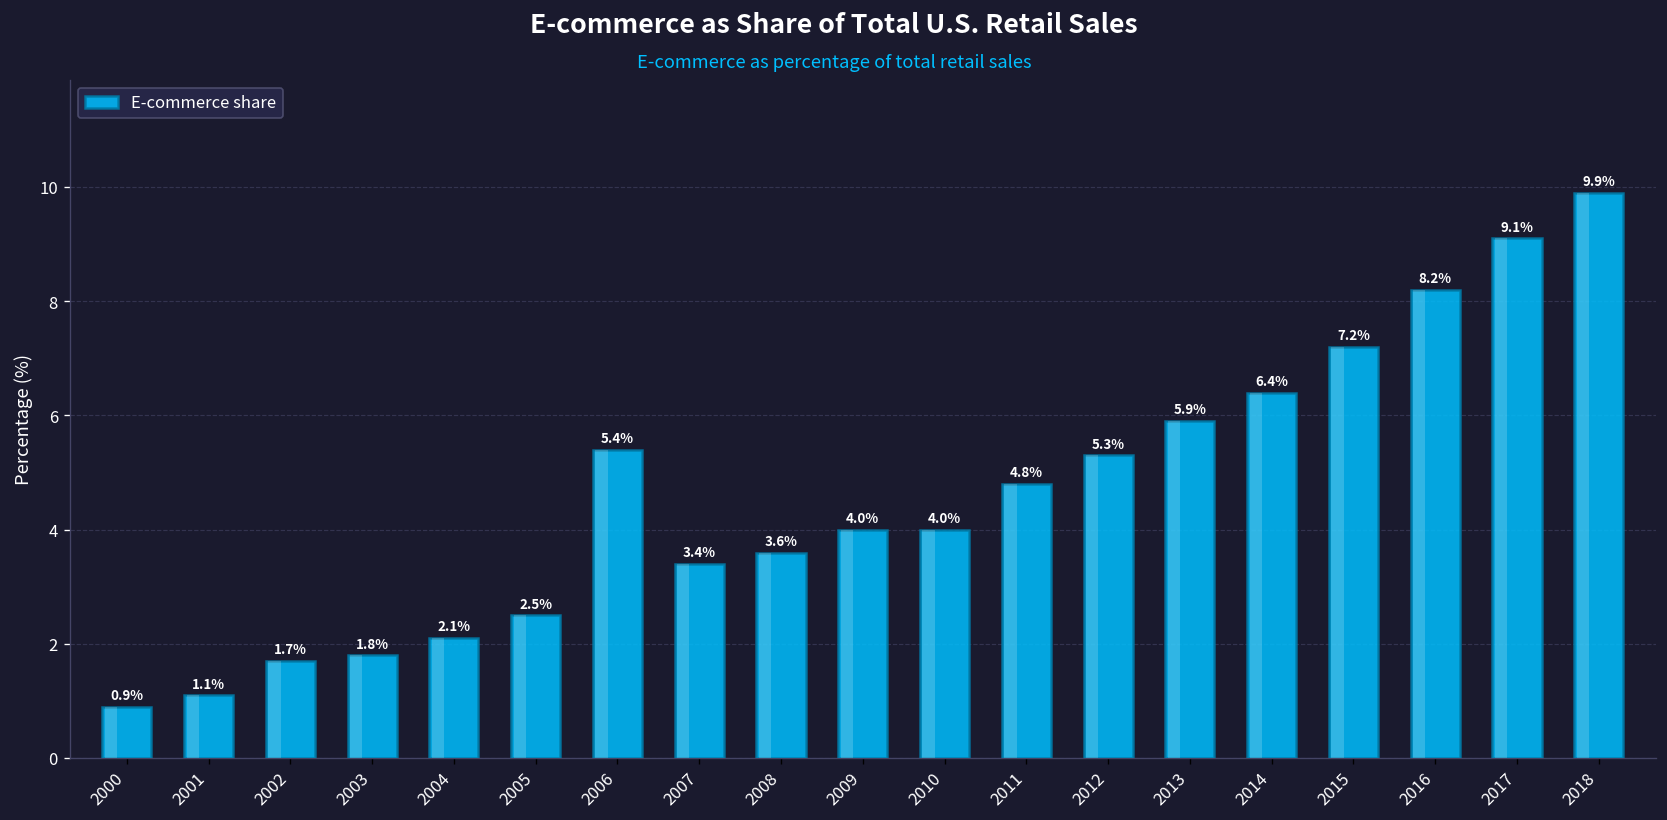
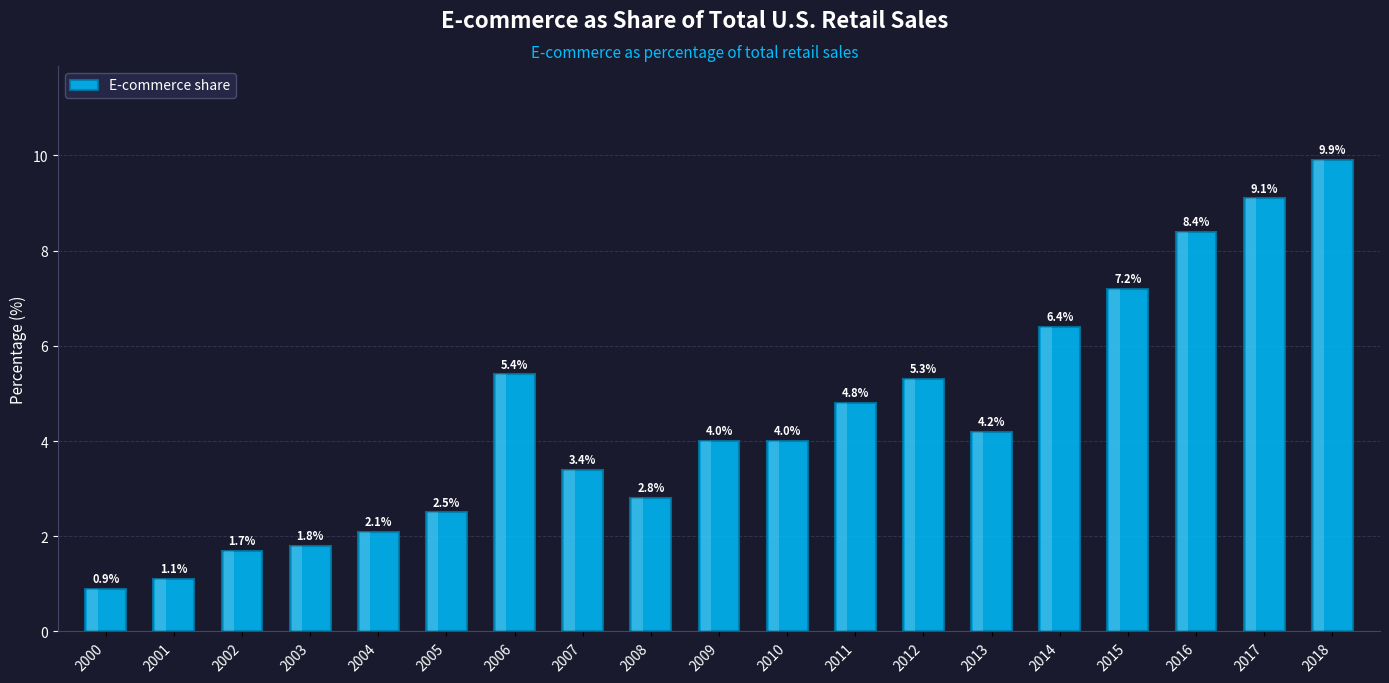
  {
    "2000": "0.9%",
    "2001": "1.1%",
    "2002": "1.7%",
    "2003": "1.8%",
    "2004": "2.1%",
    "2005": "2.5%",
    "2006": "5.4%",
    "2007": "3.4%",
-   "2008": "3.6%",
+   "2008": "2.8%",
    "2009": "4.0%",
    "2010": "4.0%",
    "2011": "4.8%",
    "2012": "5.3%",
-   "2013": "5.9%",
+   "2013": "4.2%",
    "2014": "6.4%",
    "2015": "7.2%",
-   "2016": "8.2%",
+   "2016": "8.4%",
    "2017": "9.1%",
    "2018": "9.9%"
  }
